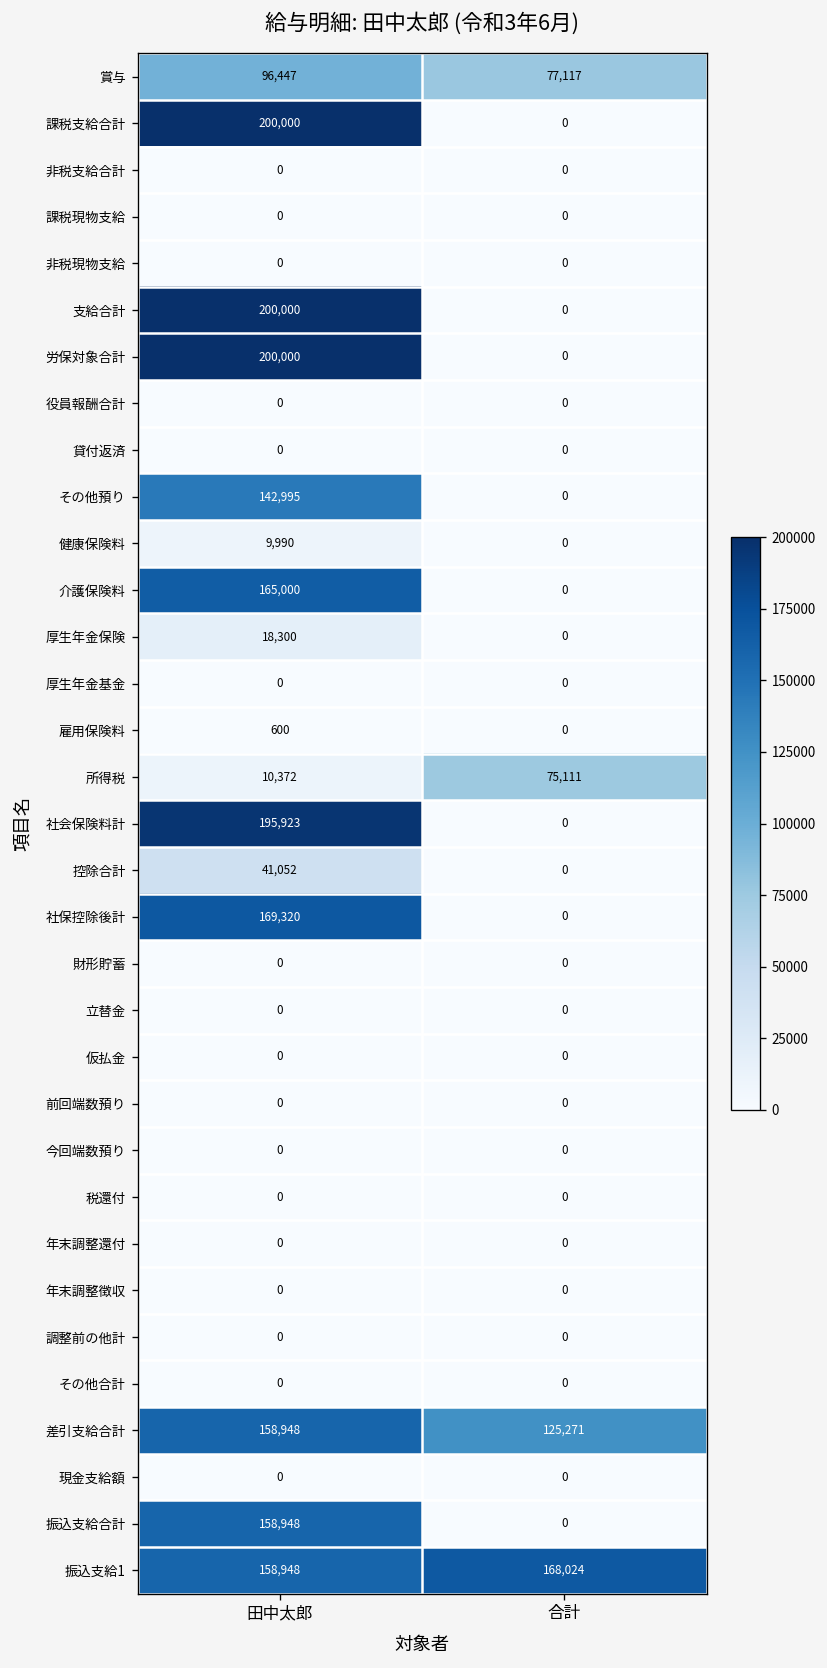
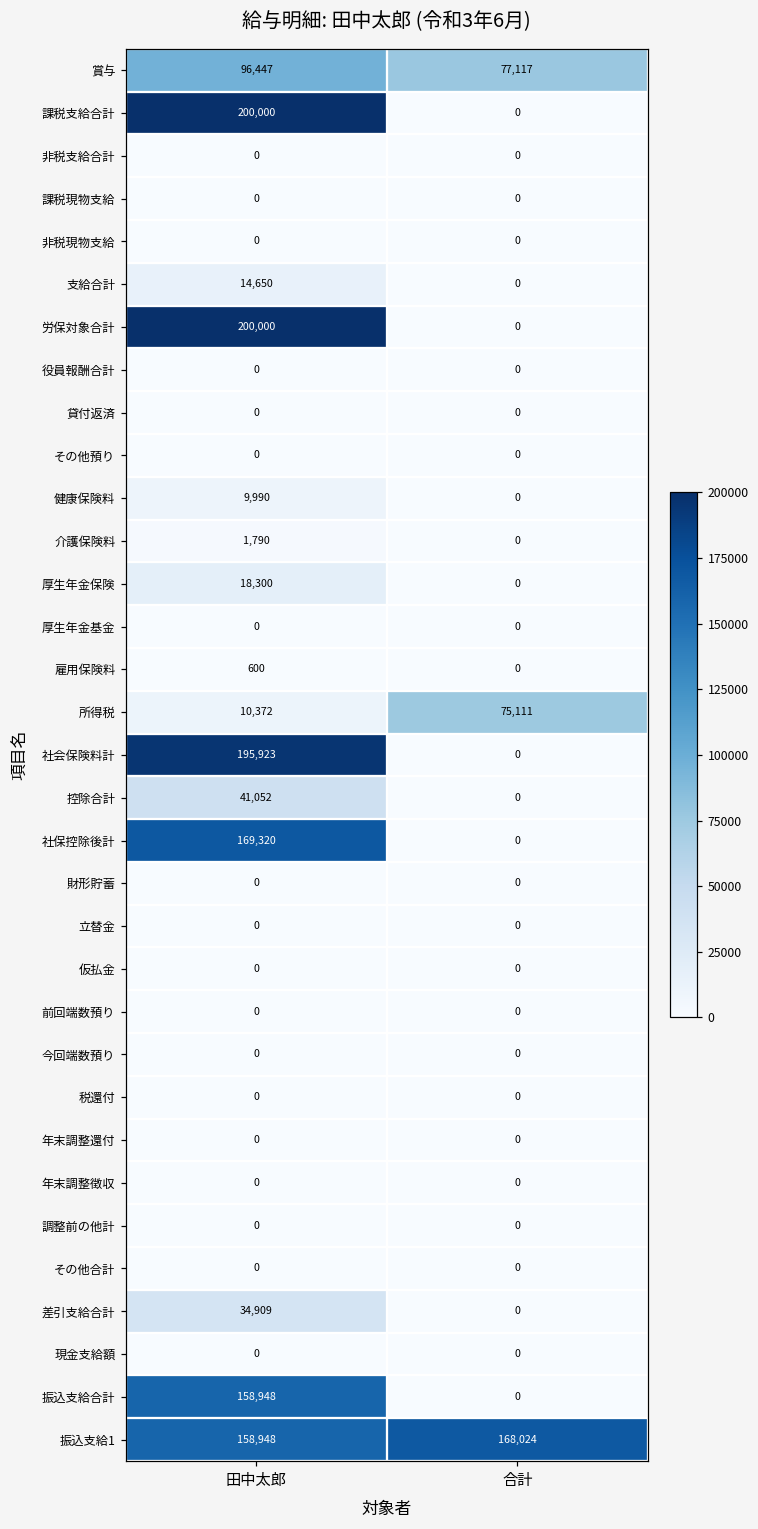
  {
    "賞与": {
      "田中太郎": "96,447",
      "合計": "77,117"
    },
    "課税支給合計": {
      "田中太郎": "200,000",
      "合計": "0"
    },
    "非税支給合計": {
      "田中太郎": "0",
      "合計": "0"
    },
    "課税現物支給": {
      "田中太郎": "0",
      "合計": "0"
    },
    "非税現物支給": {
      "田中太郎": "0",
      "合計": "0"
    },
    "支給合計": {
-     "田中太郎": "200,000",
+     "田中太郎": "14,650",
      "合計": "0"
    },
    "労保対象合計": {
      "田中太郎": "200,000",
      "合計": "0"
    },
    "役員報酬合計": {
      "田中太郎": "0",
      "合計": "0"
    },
    "貸付返済": {
      "田中太郎": "0",
      "合計": "0"
    },
    "その他預り": {
-     "田中太郎": "142,995",
+     "田中太郎": "0",
      "合計": "0"
    },
    "健康保険料": {
      "田中太郎": "9,990",
      "合計": "0"
    },
    "介護保険料": {
-     "田中太郎": "165,000",
+     "田中太郎": "1,790",
      "合計": "0"
    },
    "厚生年金保険": {
      "田中太郎": "18,300",
      "合計": "0"
    },
    "厚生年金基金": {
      "田中太郎": "0",
      "合計": "0"
    },
    "雇用保険料": {
      "田中太郎": "600",
      "合計": "0"
    },
    "所得税": {
      "田中太郎": "10,372",
      "合計": "75,111"
    },
    "社会保険料計": {
      "田中太郎": "195,923",
      "合計": "0"
    },
    "控除合計": {
      "田中太郎": "41,052",
      "合計": "0"
    },
    "社保控除後計": {
      "田中太郎": "169,320",
      "合計": "0"
    },
    "財形貯蓄": {
      "田中太郎": "0",
      "合計": "0"
    },
    "立替金": {
      "田中太郎": "0",
      "合計": "0"
    },
    "仮払金": {
      "田中太郎": "0",
      "合計": "0"
    },
    "前回端数預り": {
      "田中太郎": "0",
      "合計": "0"
    },
    "今回端数預り": {
      "田中太郎": "0",
      "合計": "0"
    },
    "税還付": {
      "田中太郎": "0",
      "合計": "0"
    },
    "年末調整還付": {
      "田中太郎": "0",
      "合計": "0"
    },
    "年末調整徴収": {
      "田中太郎": "0",
      "合計": "0"
    },
    "調整前の他計": {
      "田中太郎": "0",
      "合計": "0"
    },
    "その他合計": {
      "田中太郎": "0",
      "合計": "0"
    },
    "差引支給合計": {
-     "田中太郎": "158,948",
-     "合計": "125,271"
+     "田中太郎": "34,909",
+     "合計": "0"
    },
    "現金支給額": {
      "田中太郎": "0",
      "合計": "0"
    },
    "振込支給合計": {
      "田中太郎": "158,948",
      "合計": "0"
    },
    "振込支給1": {
      "田中太郎": "158,948",
      "合計": "168,024"
    }
  }
